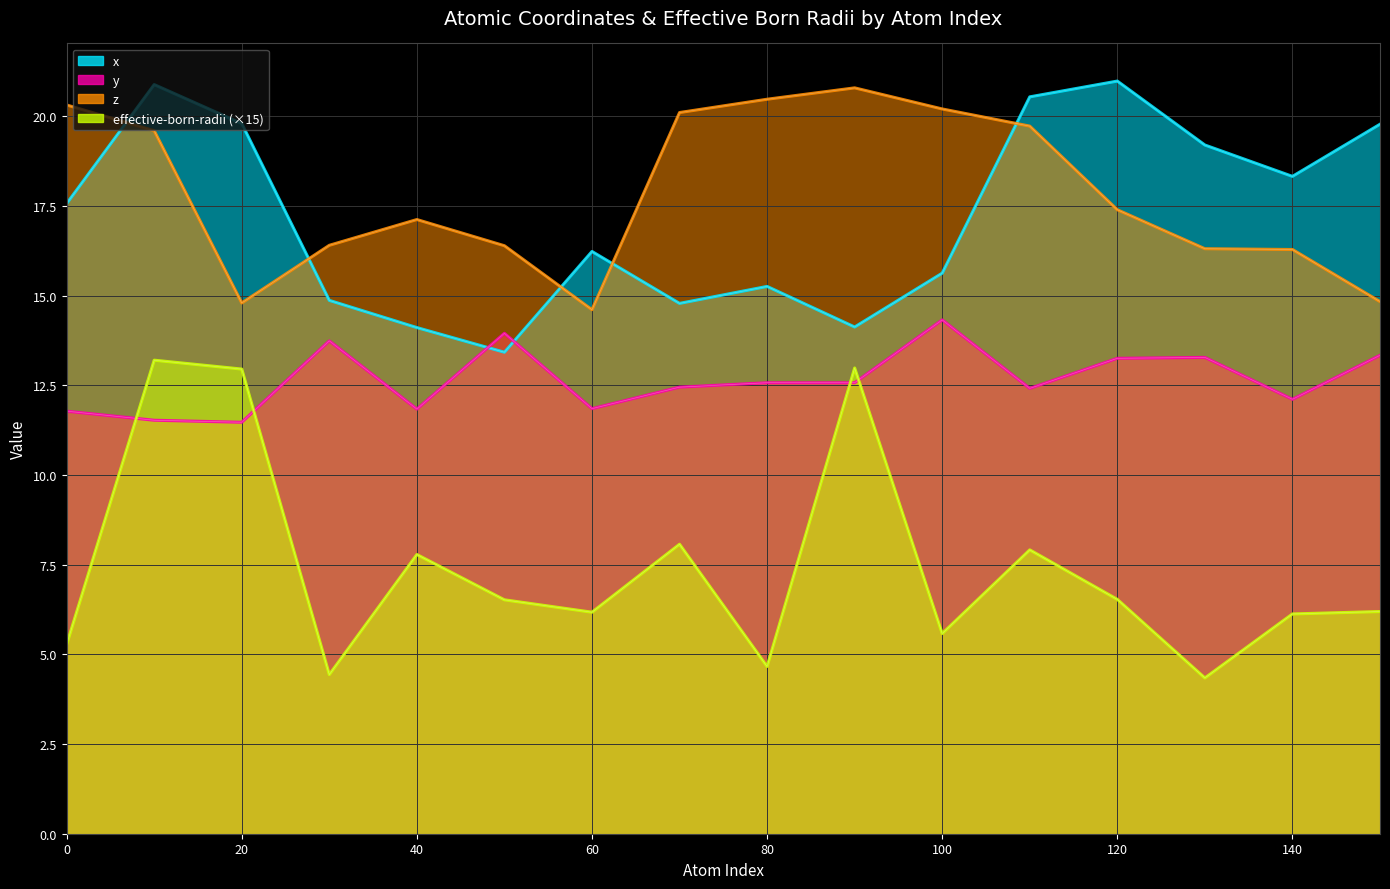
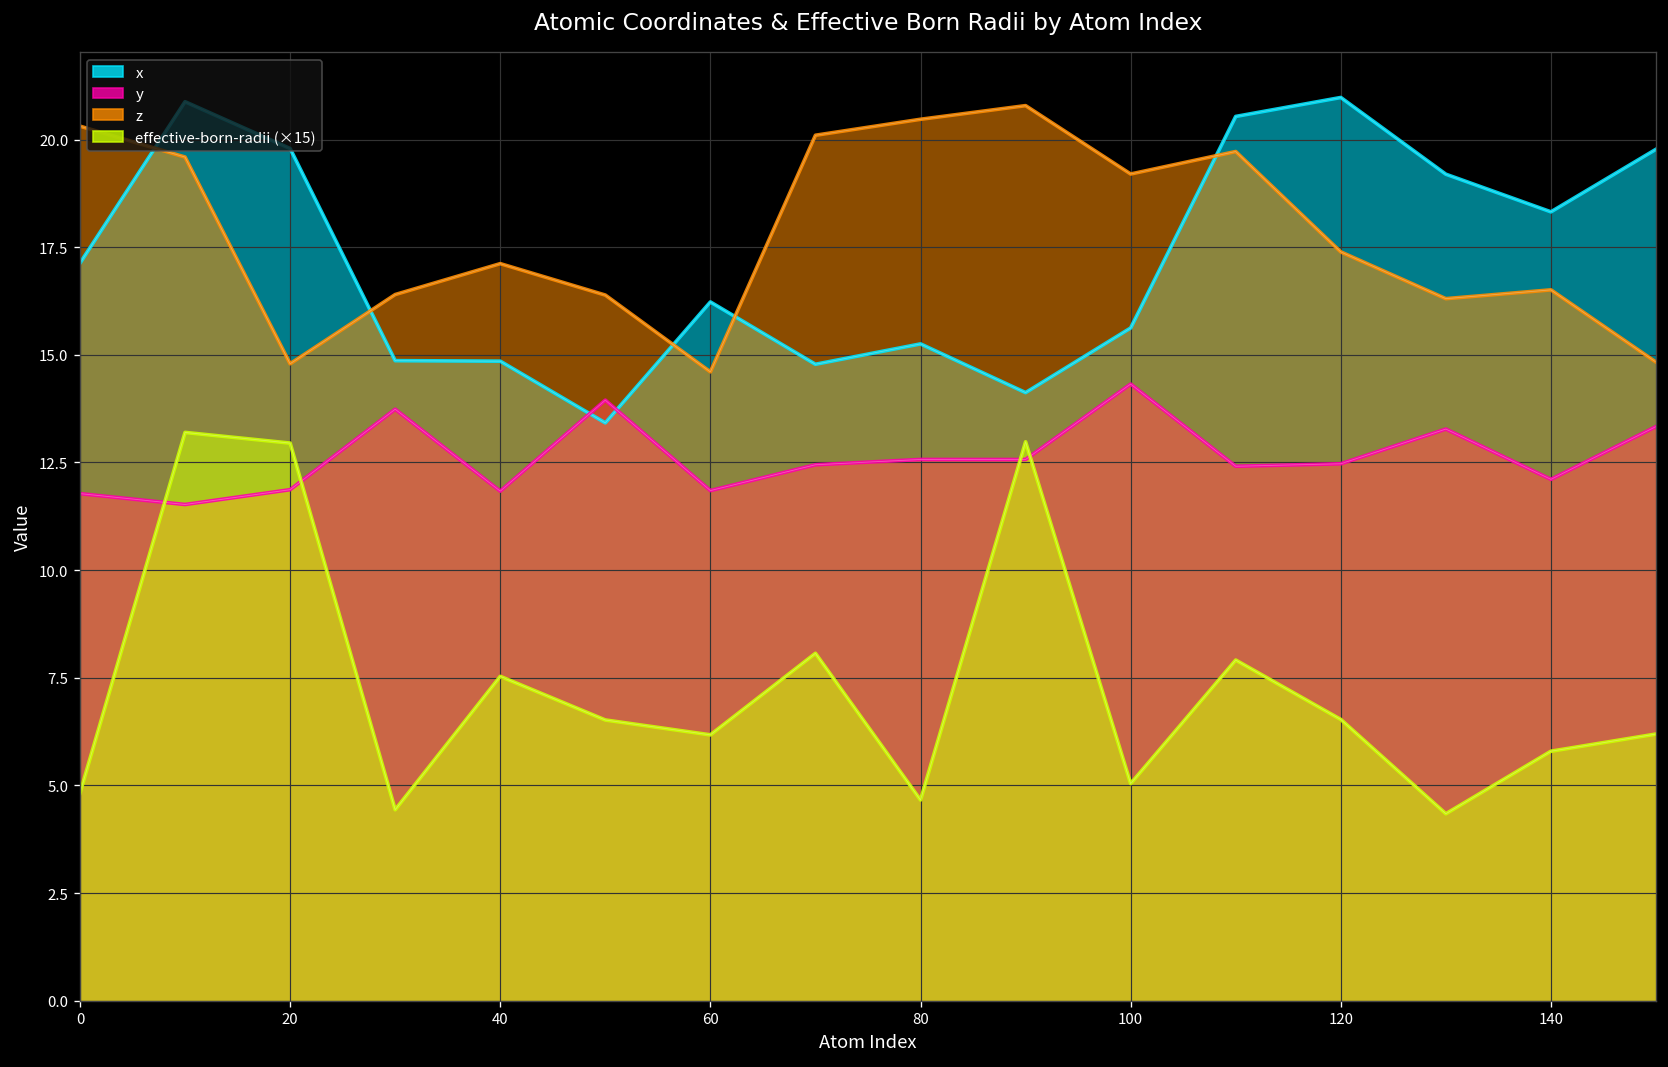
  {
    "x": {
-     "0": 17.6,
-     "40": 14.1,
+     "0": 17.1,
+     "40": 14.9,
      "60": 16.2,
      "80": 15.3,
      "100": 15.6,
      "120": 21.0,
      "140": 18.3
    },
    "y": {
      "0": 11.8,
-     "20": 11.5,
+     "20": 11.9,
      "40": 11.8,
      "60": 11.8,
      "80": 12.6,
      "100": 14.3,
-     "120": 13.3,
+     "120": 12.5,
      "140": 12.1
    },
    "z": {
      "0": 20.3,
      "20": 14.8,
      "40": 17.1,
      "60": 14.6,
      "80": 20.5,
-     "100": 20.2,
+     "100": 19.2,
      "120": 17.4,
-     "140": 16.3
+     "140": 16.5
    },
    "effective-born-radii (×15)": {
-     "0": 5.3,
+     "0": 4.8,
      "20": 13.0,
-     "40": 7.8,
+     "40": 7.5,
      "60": 6.2,
      "80": 4.7,
-     "100": 5.6,
+     "100": 5.0,
      "120": 6.5,
-     "140": 6.1
+     "140": 5.8
    }
  }
